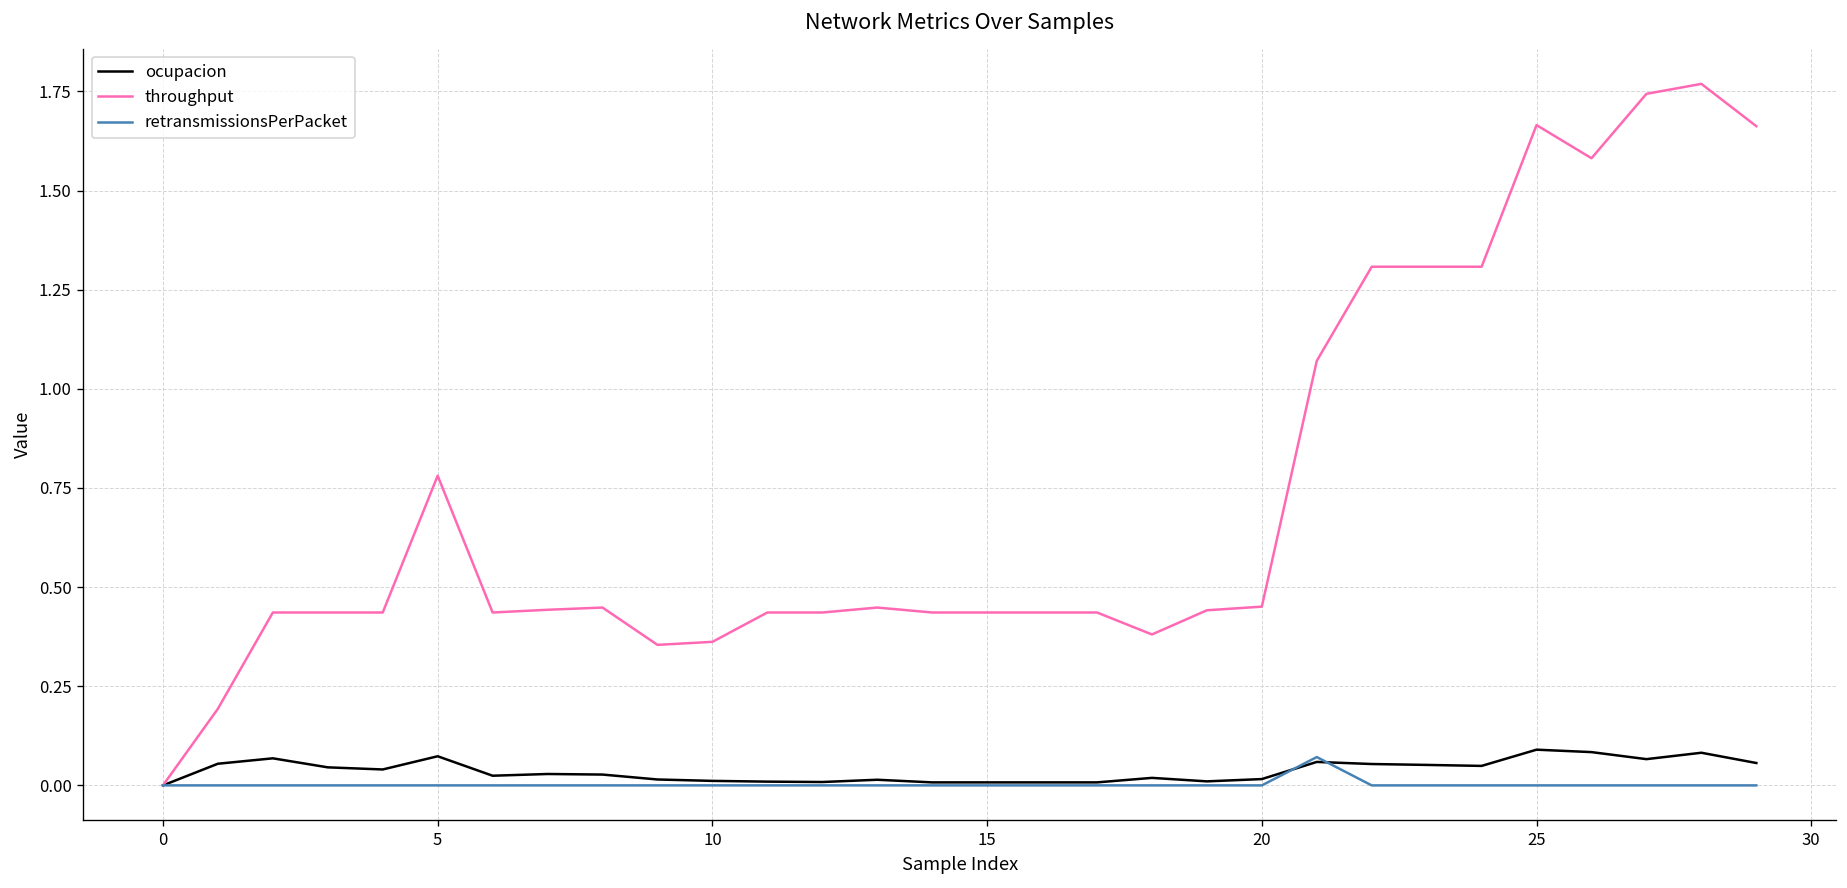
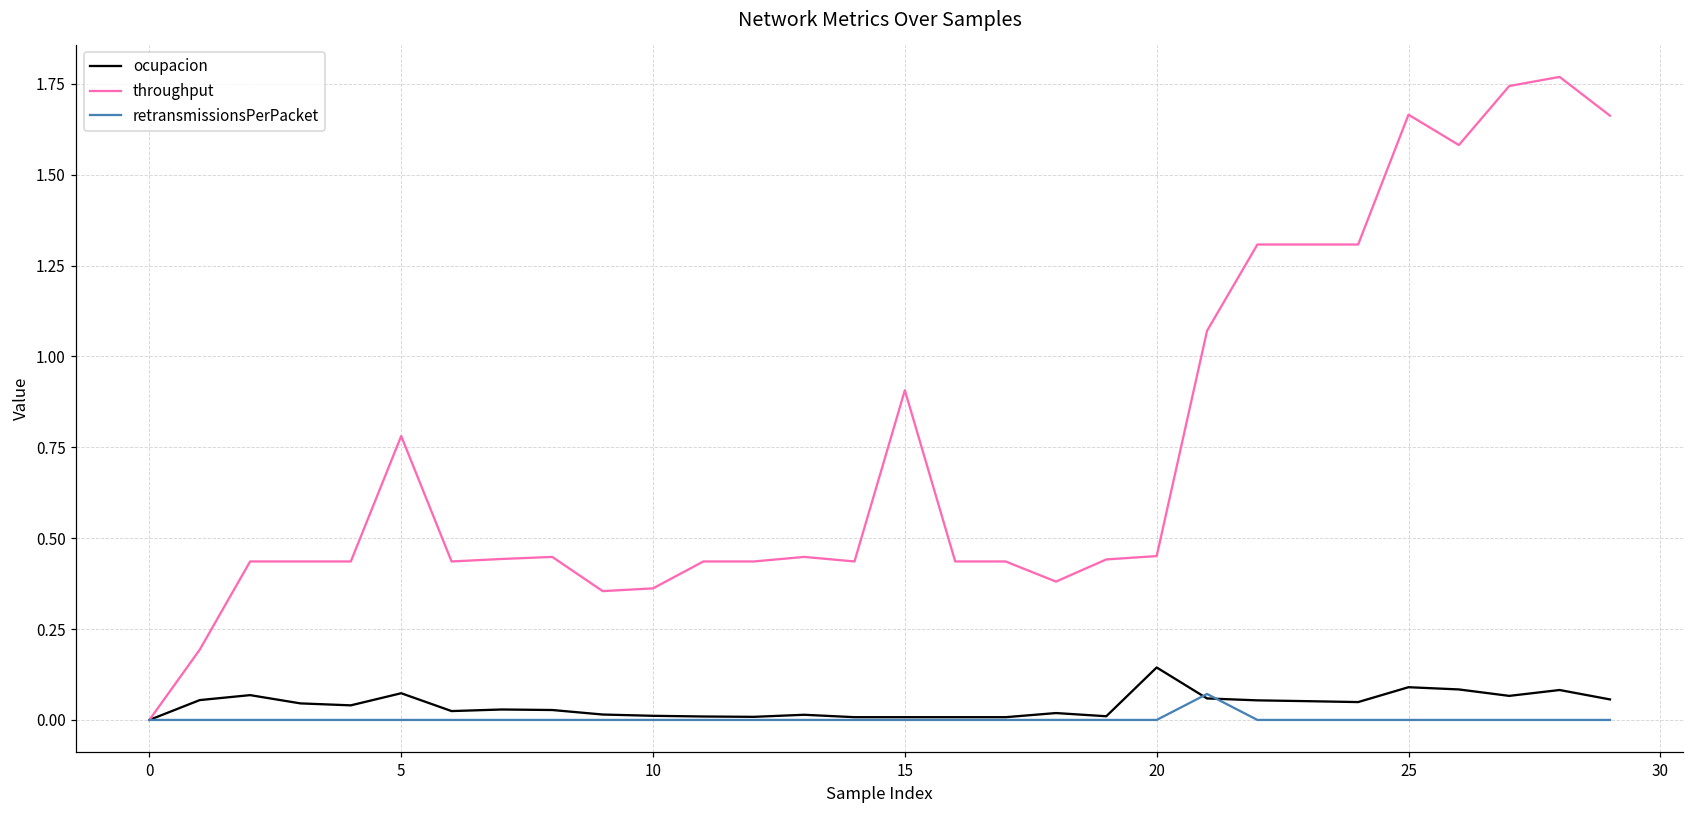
  {
    "ocupacion": {
      "5": 0.07,
      "10": 0.01,
-     "20": 0.02,
+     "20": 0.14,
      "25": 0.09
    },
    "throughput": {
      "5": 0.78,
      "10": 0.36,
-     "15": 0.44,
+     "15": 0.91,
      "20": 0.45,
      "25": 1.67
    },
    "retransmissionsPerPacket": {
      "5": 0.00,
      "10": 0.00,
      "20": 0.00,
      "25": 0.00
    }
  }
